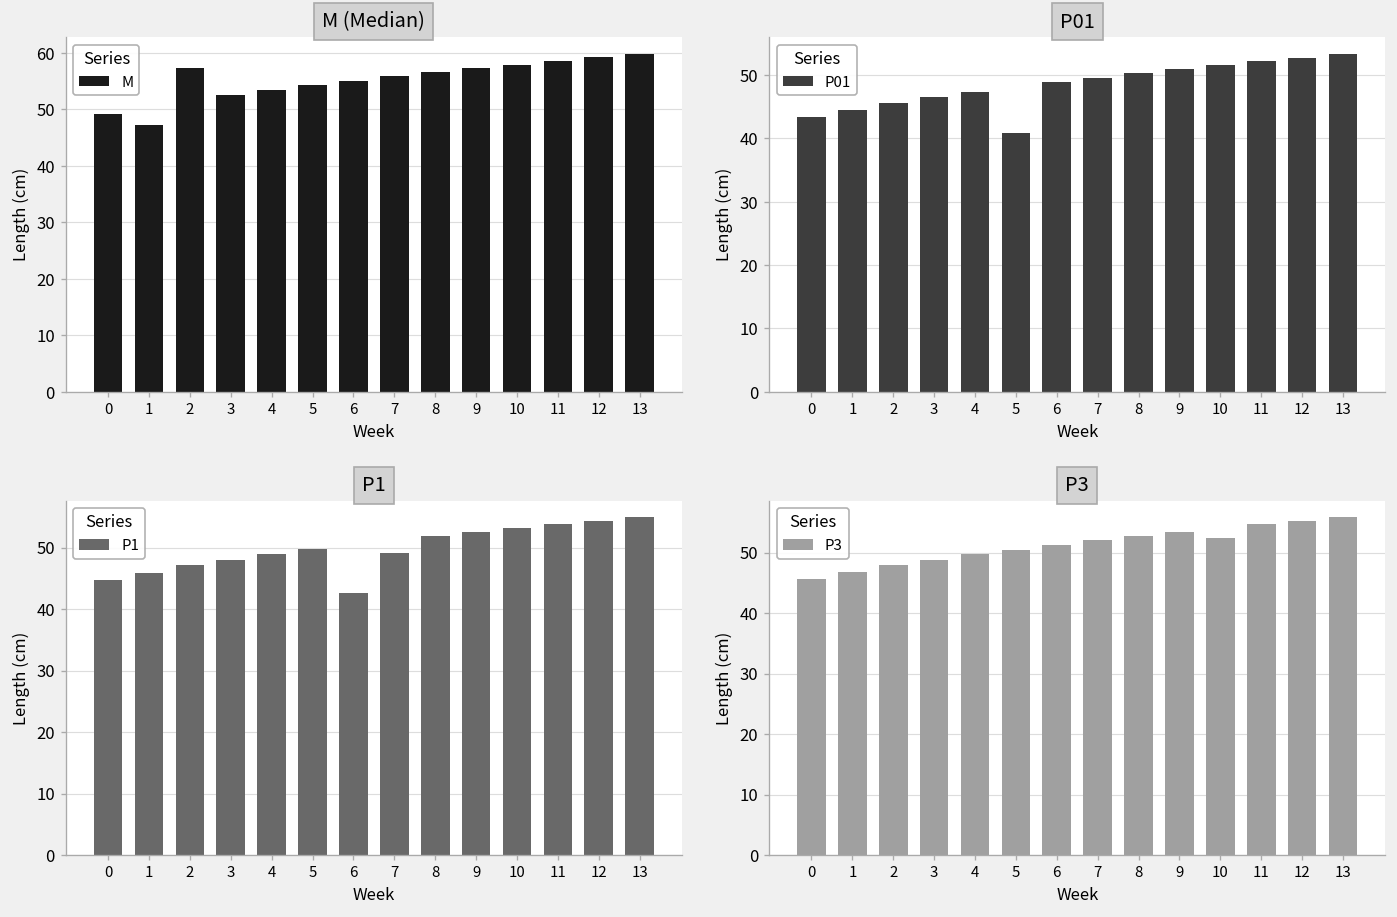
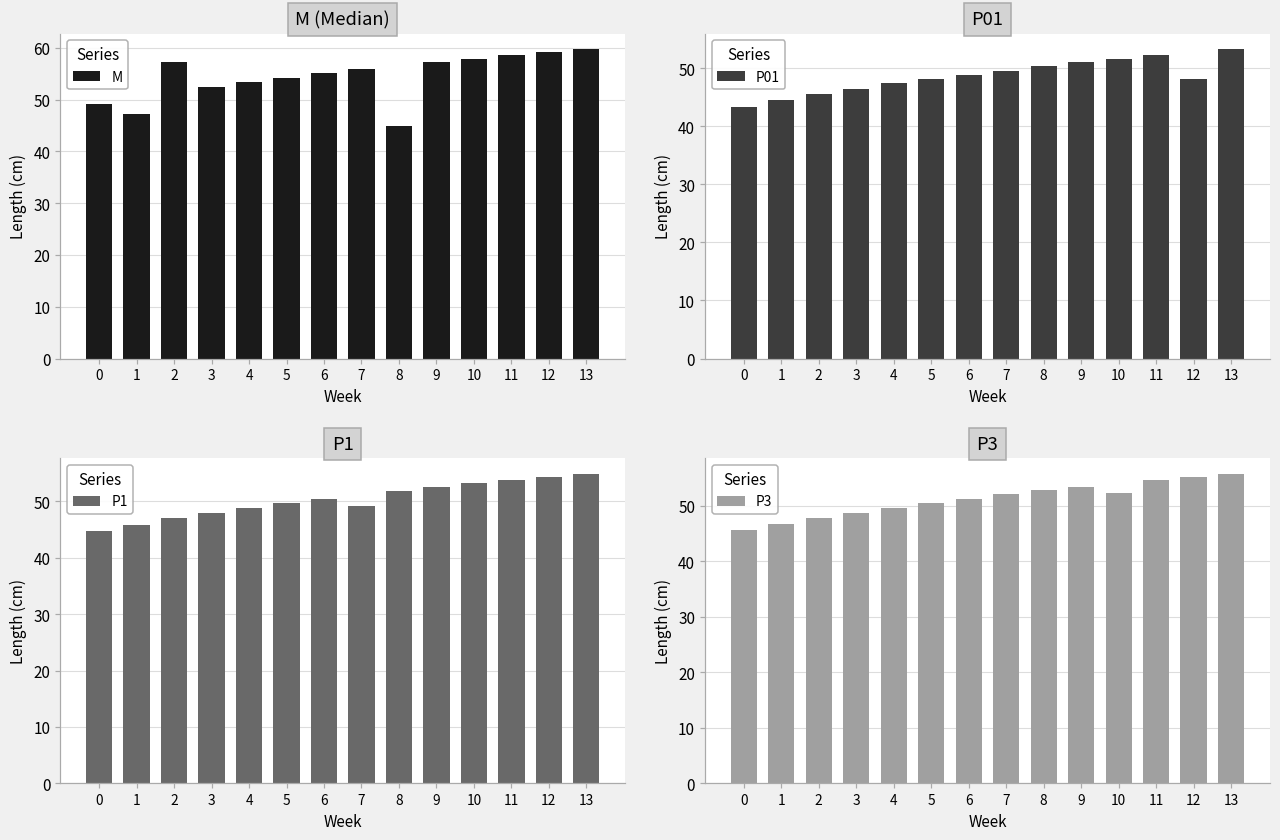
  {
    "M (Median)": {
      "0": 49,
      "1": 47,
      "2": 57,
      "3": 52,
      "4": 53,
      "5": 54,
      "6": 55,
      "7": 56,
-     "8": 57,
+     "8": 45,
      "9": 57,
      "10": 58,
      "11": 59,
      "12": 59,
      "13": 60
    },
    "P01": {
      "0": 43,
      "1": 45,
      "2": 46,
      "3": 47,
      "4": 47,
-     "5": 41,
+     "5": 48,
      "6": 49,
      "7": 50,
      "8": 50,
      "9": 51,
      "10": 52,
      "11": 52,
-     "12": 53,
+     "12": 48,
      "13": 53
    },
    "P1": {
      "0": 45,
      "1": 46,
      "2": 47,
      "3": 48,
      "4": 49,
      "5": 50,
-     "6": 43,
+     "6": 50,
      "7": 49,
      "8": 52,
      "9": 53,
      "10": 53,
      "11": 54,
      "12": 54,
      "13": 55
    },
    "P3": {
      "0": 46,
      "1": 47,
      "2": 48,
      "3": 49,
      "4": 50,
      "5": 51,
      "6": 51,
      "7": 52,
      "8": 53,
      "9": 53,
      "10": 52,
      "11": 55,
      "12": 55,
      "13": 56
    }
  }
